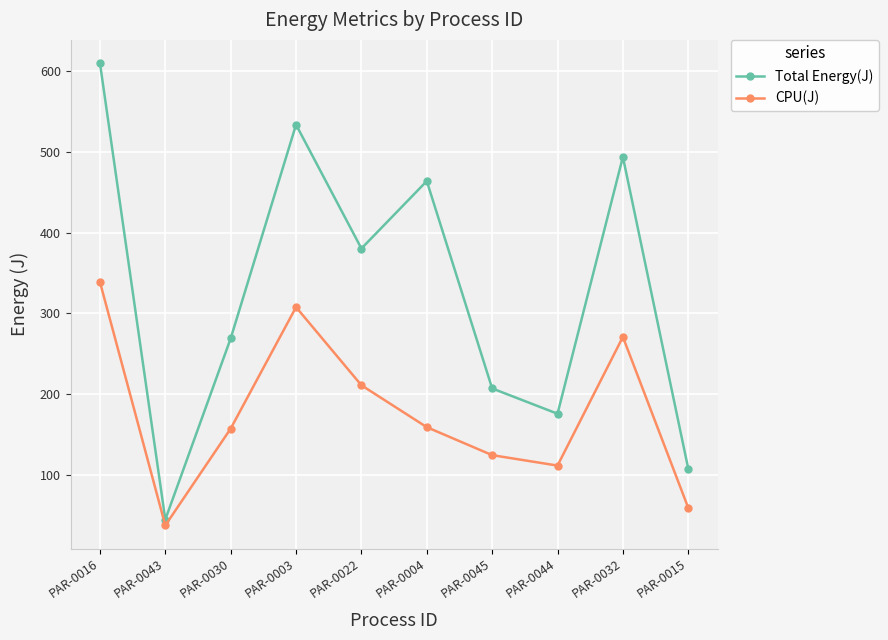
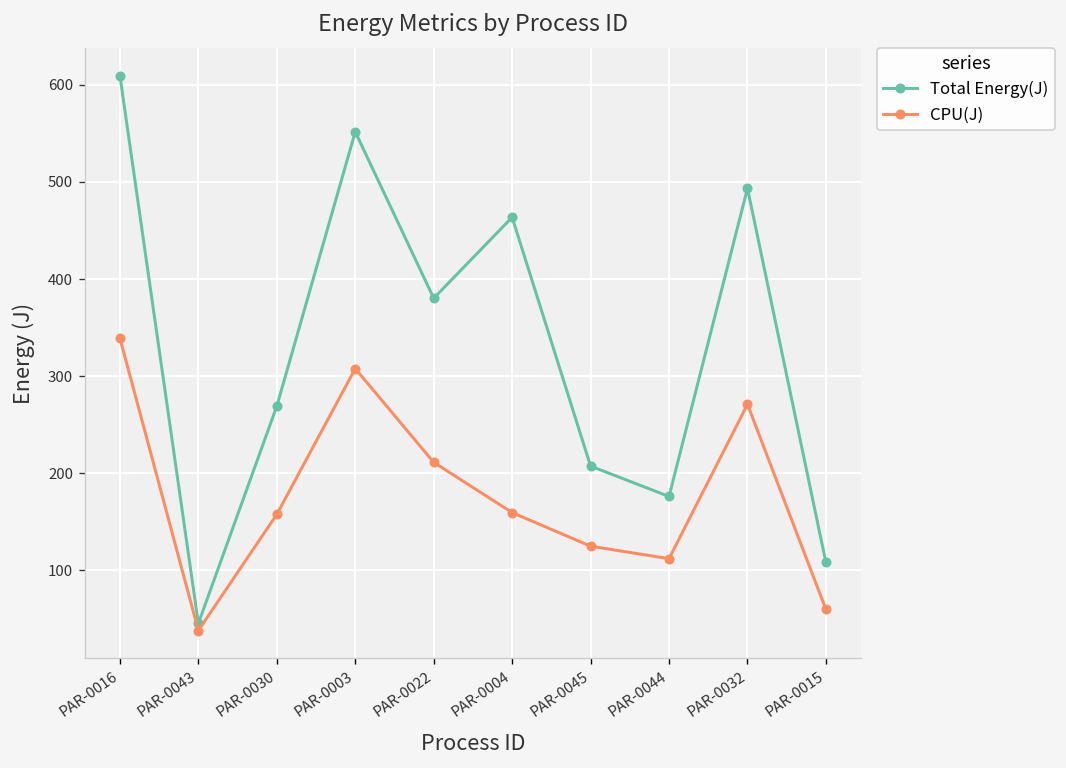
  {
    "Total Energy(J)": {
      "PAR-0016": 610,
      "PAR-0043": 50,
      "PAR-0030": 270,
-     "PAR-0003": 530,
+     "PAR-0003": 550,
      "PAR-0022": 380,
      "PAR-0004": 460,
      "PAR-0045": 210,
      "PAR-0044": 180,
      "PAR-0032": 490,
      "PAR-0015": 110
    },
    "CPU(J)": {
      "PAR-0016": 340,
      "PAR-0043": 40,
      "PAR-0030": 160,
      "PAR-0003": 310,
      "PAR-0022": 210,
      "PAR-0004": 160,
      "PAR-0045": 120,
      "PAR-0044": 110,
      "PAR-0032": 270,
      "PAR-0015": 60
    }
  }
